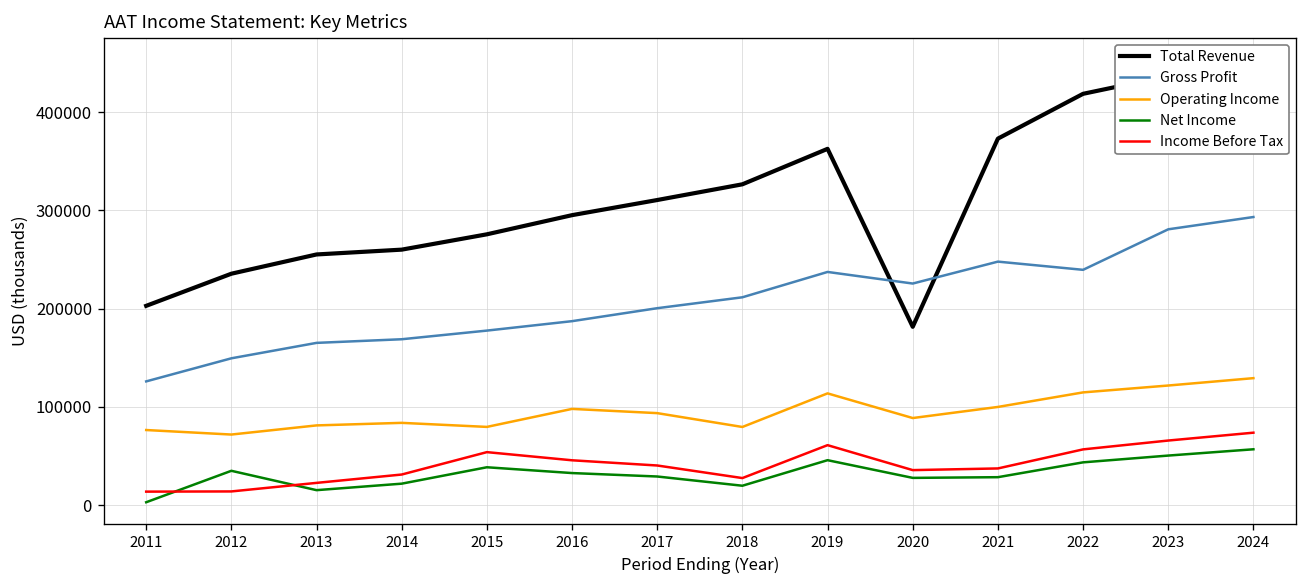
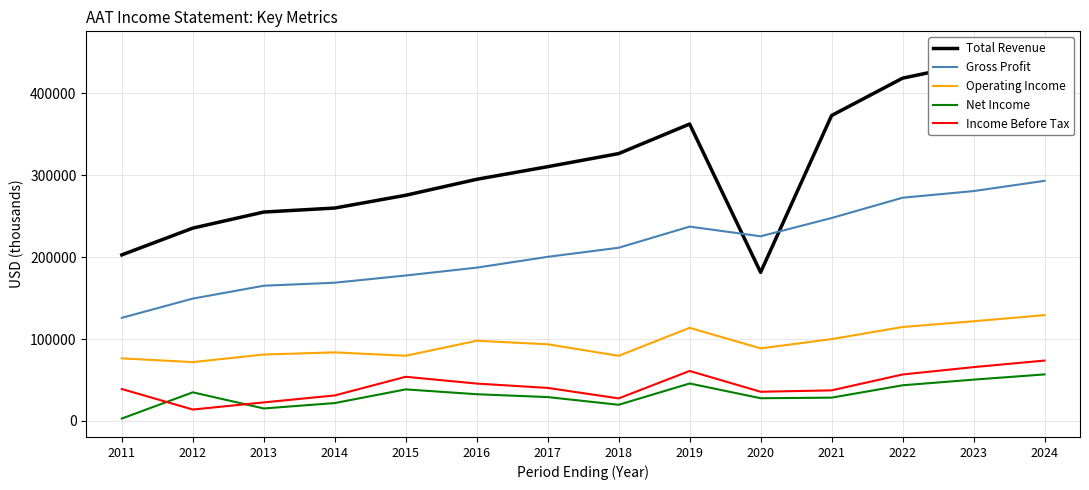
  {
    "Total Revenue": {
      "2011": 200000,
      "2012": 240000,
      "2013": 260000,
      "2014": 260000,
      "2015": 280000,
      "2016": 300000,
      "2017": 310000,
      "2018": 330000,
      "2019": 360000,
      "2020": 180000,
      "2021": 370000,
      "2022": 420000
    },
    "Gross Profit": {
      "2011": 130000,
      "2012": 150000,
      "2013": 170000,
      "2014": 170000,
      "2015": 180000,
      "2016": 190000,
      "2017": 200000,
      "2018": 210000,
      "2019": 240000,
      "2020": 230000,
      "2021": 250000,
-     "2022": 240000,
+     "2022": 270000,
      "2023": 280000,
      "2024": 290000
    },
    "Operating Income": {
      "2011": 80000,
      "2012": 70000,
      "2013": 80000,
      "2014": 80000,
      "2015": 80000,
      "2016": 100000,
      "2017": 90000,
      "2018": 80000,
      "2019": 110000,
      "2020": 90000,
      "2021": 100000,
      "2022": 110000,
      "2023": 120000,
      "2024": 130000
    },
    "Net Income": {
      "2011": 0,
      "2012": 30000,
      "2013": 20000,
      "2014": 20000,
      "2015": 40000,
      "2016": 30000,
      "2017": 30000,
      "2018": 20000,
      "2019": 50000,
      "2020": 30000,
      "2021": 30000,
      "2022": 40000,
      "2023": 50000,
      "2024": 60000
    },
    "Income Before Tax": {
-     "2011": 10000,
+     "2011": 40000,
      "2012": 10000,
      "2013": 20000,
      "2014": 30000,
      "2015": 50000,
      "2016": 50000,
      "2017": 40000,
      "2018": 30000,
      "2019": 60000,
      "2020": 40000,
      "2021": 40000,
      "2022": 60000,
      "2023": 70000,
      "2024": 70000
    }
  }
